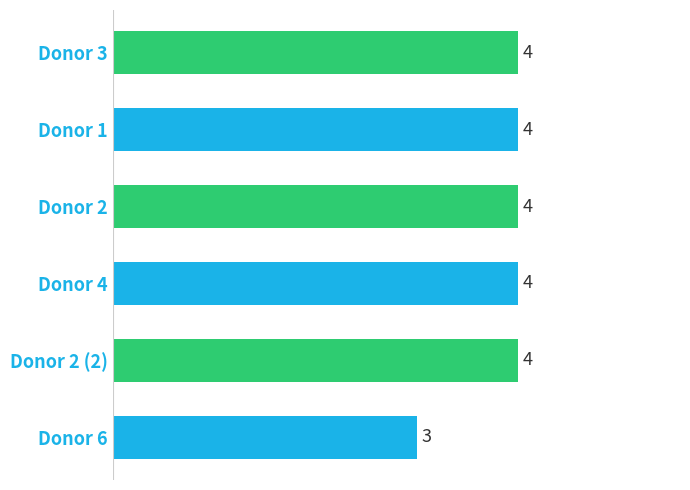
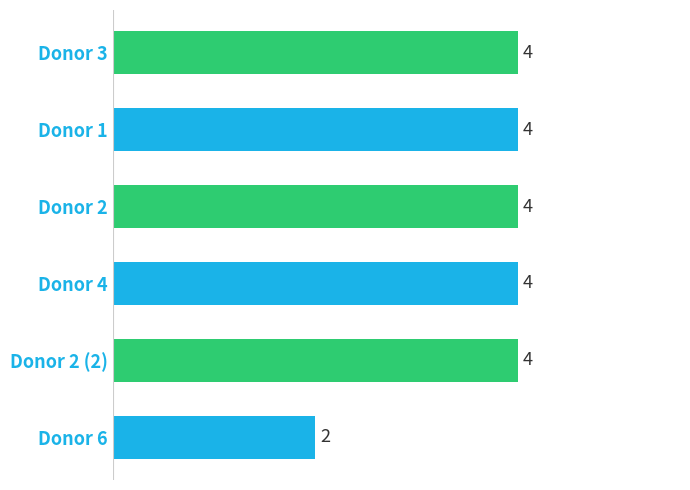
  {
    "Donor 3": 4,
    "Donor 1": 4,
    "Donor 2": 4,
    "Donor 4": 4,
    "Donor 2 (2)": 4,
-   "Donor 6": 3
+   "Donor 6": 2
  }
